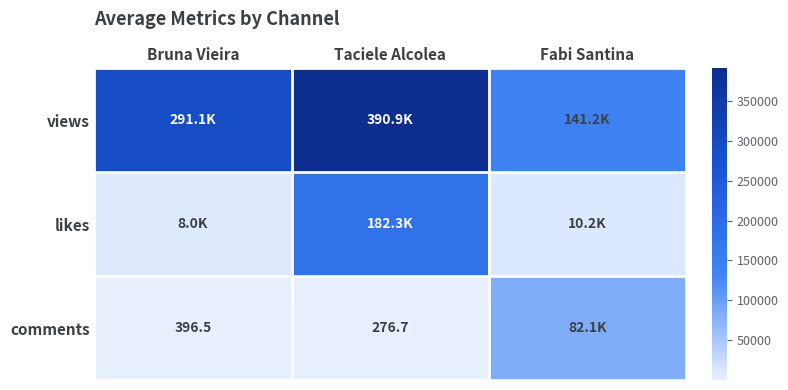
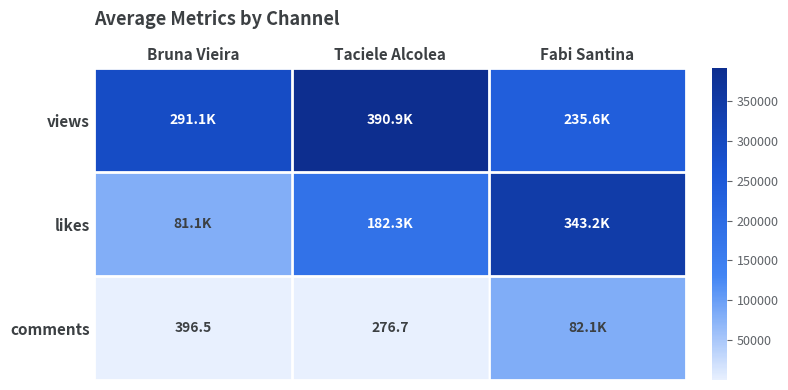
  {
    "views": {
      "Bruna Vieira": "291.1K",
      "Taciele Alcolea": "390.9K",
-     "Fabi Santina": "141.2K"
+     "Fabi Santina": "235.6K"
    },
    "likes": {
-     "Bruna Vieira": "8.0K",
+     "Bruna Vieira": "81.1K",
      "Taciele Alcolea": "182.3K",
-     "Fabi Santina": "10.2K"
+     "Fabi Santina": "343.2K"
    },
    "comments": {
      "Bruna Vieira": "396.5",
      "Taciele Alcolea": "276.7",
      "Fabi Santina": "82.1K"
    }
  }
